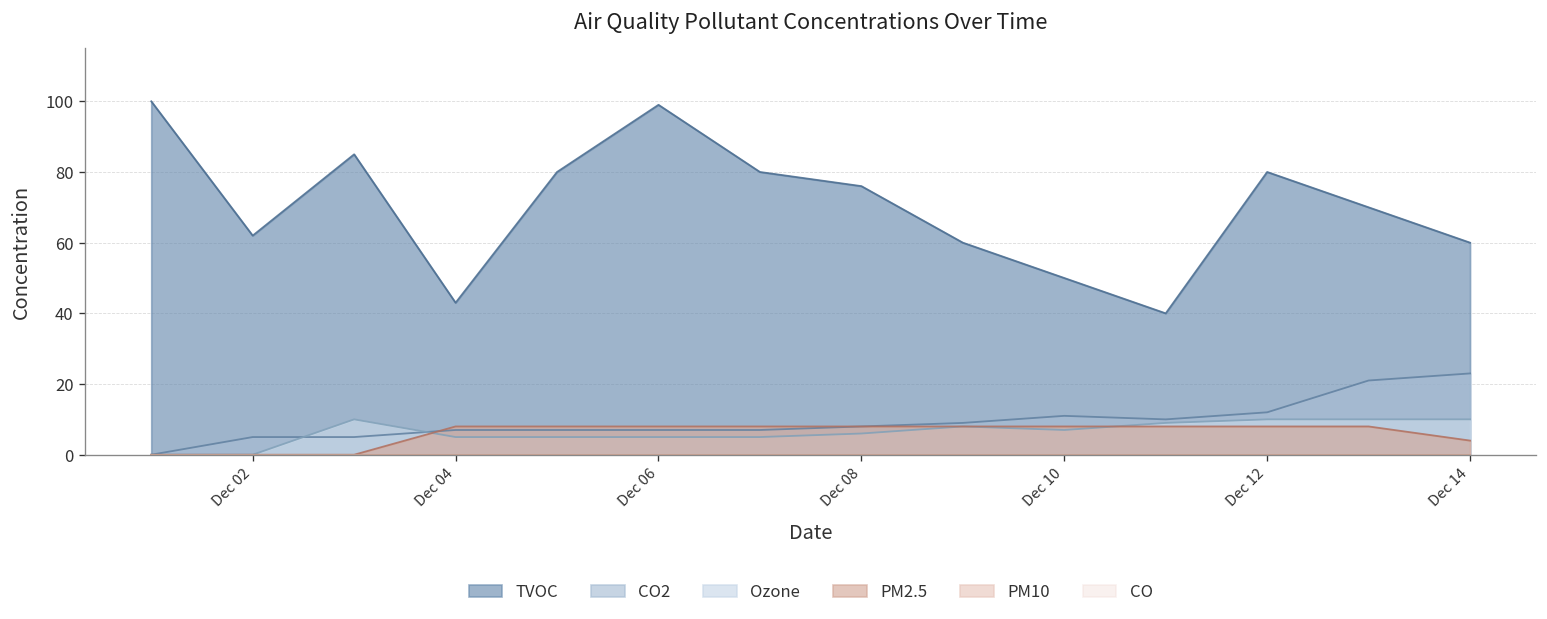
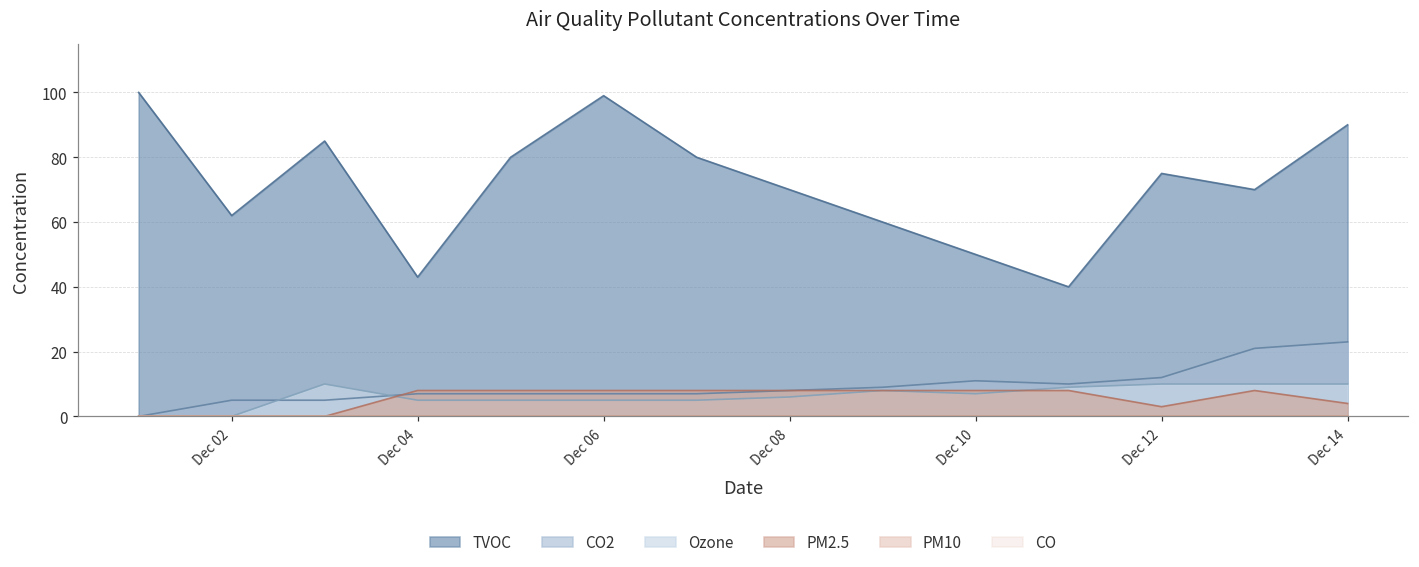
  {
    "TVOC": {
      "Dec 02": 62,
      "Dec 04": 43,
      "Dec 06": 99,
-     "Dec 08": 76,
+     "Dec 08": 70,
      "Dec 10": 50,
-     "Dec 12": 80,
-     "Dec 14": 60
+     "Dec 12": 75,
+     "Dec 14": 90
    },
    "PM2.5": {
      "Dec 04": 8,
      "Dec 06": 8,
      "Dec 10": 8,
-     "Dec 12": 8,
+     "Dec 12": 3,
      "Dec 14": 4
    }
  }
